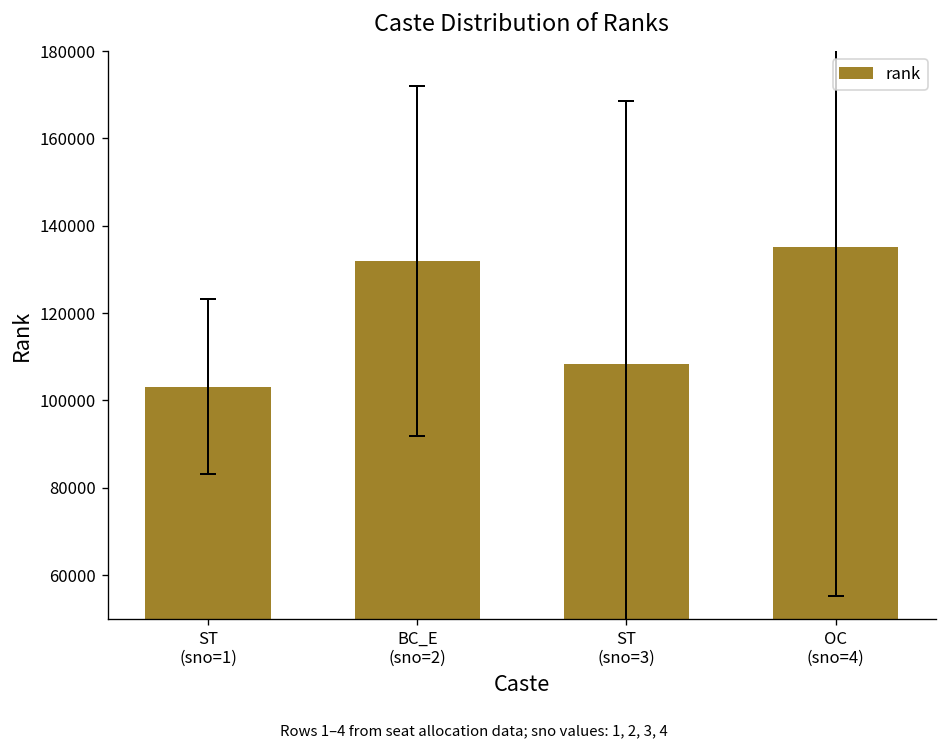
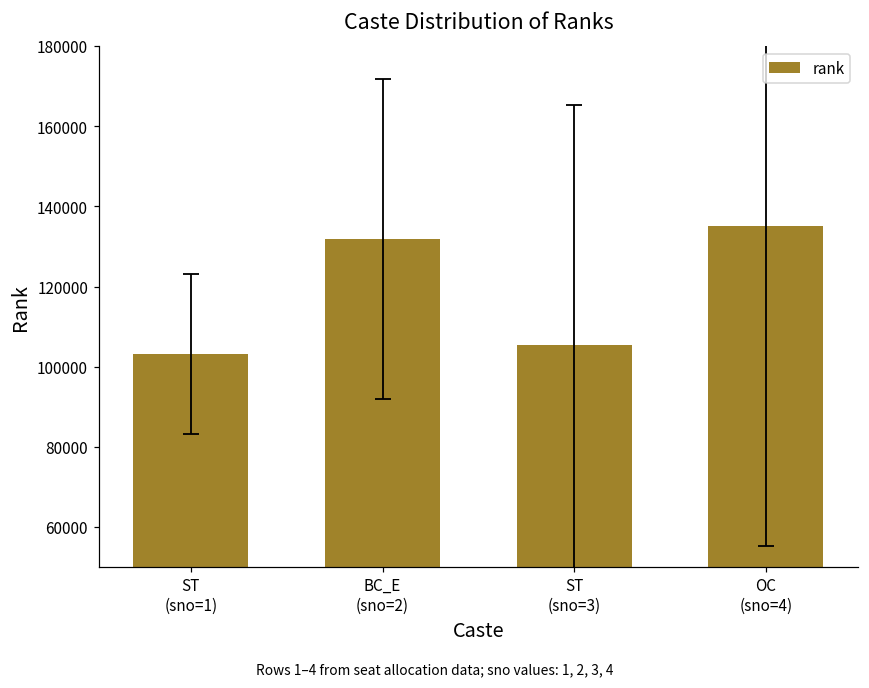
  {
    "rank": {
      "ST (sno=1)": 103000,
      "BC_E (sno=2)": 132000,
-     "ST (sno=3)": 108000,
+     "ST (sno=3)": 105000,
      "OC (sno=4)": 135000
    }
  }
